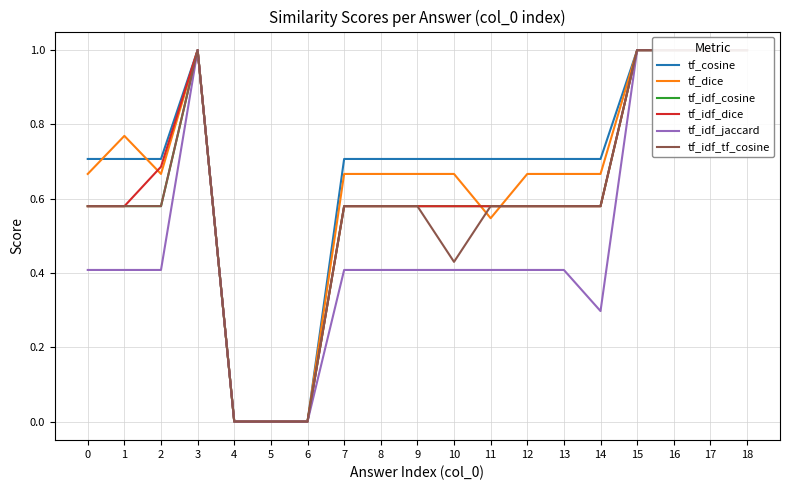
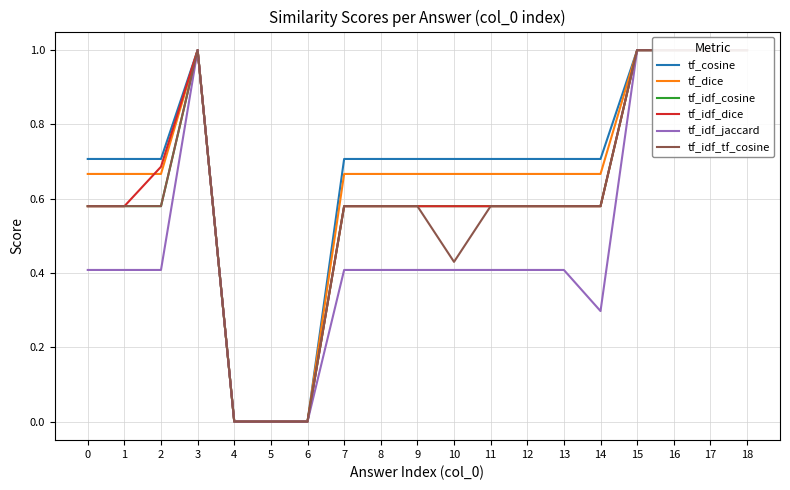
  {
    "tf_cosine": {
      "0": 0.71,
      "1": 0.71,
      "2": 0.71,
      "7": 0.71,
      "8": 0.71,
      "9": 0.71,
      "10": 0.71,
      "11": 0.71,
      "12": 0.71,
      "13": 0.71,
      "14": 0.71
    },
    "tf_dice": {
      "0": 0.67,
-     "1": 0.77,
+     "1": 0.67,
      "2": 0.67,
      "7": 0.67,
      "8": 0.67,
      "9": 0.67,
      "10": 0.67,
-     "11": 0.55,
+     "11": 0.67,
      "12": 0.67,
      "13": 0.67,
      "14": 0.67
    },
    "tf_idf_dice": {
      "2": 0.69
    },
    "tf_idf_jaccard": {
      "0": 0.41,
      "1": 0.41,
      "2": 0.41,
      "7": 0.41,
      "8": 0.41,
      "9": 0.41,
      "10": 0.41,
      "11": 0.41,
      "12": 0.41,
      "13": 0.41,
      "14": 0.30
    },
    "tf_idf_tf_cosine": {
      "10": 0.43
    }
  }
